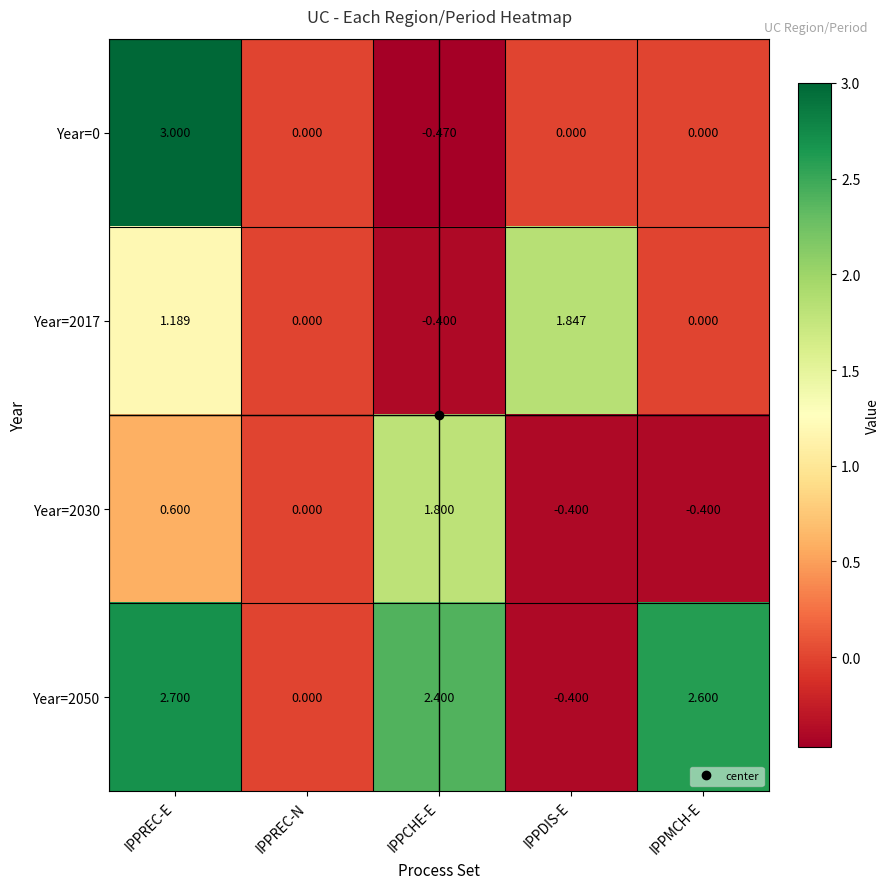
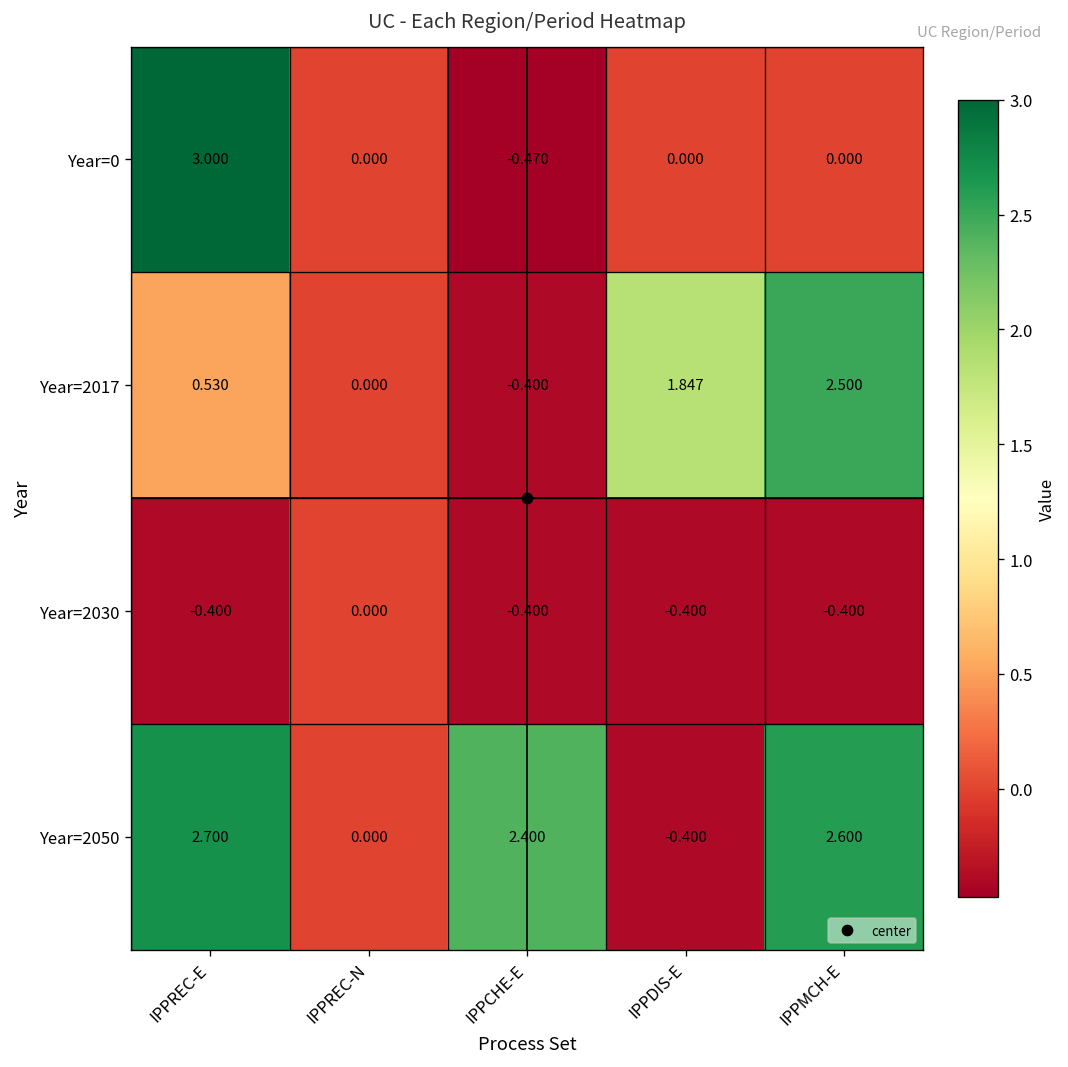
  {
    "Year=0": {
      "IPPREC-E": 3.000,
      "IPPREC-N": 0.000,
      "IPPCHE-E": -0.470,
      "IPPDIS-E": 0.000,
      "IPPMCH-E": 0.000
    },
    "Year=2017": {
-     "IPPREC-E": 1.189,
+     "IPPREC-E": 0.530,
      "IPPREC-N": 0.000,
      "IPPCHE-E": -0.400,
      "IPPDIS-E": 1.847,
-     "IPPMCH-E": 0.000
+     "IPPMCH-E": 2.500
    },
    "Year=2030": {
-     "IPPREC-E": 0.600,
+     "IPPREC-E": -0.400,
      "IPPREC-N": 0.000,
-     "IPPCHE-E": 1.800,
+     "IPPCHE-E": -0.400,
      "IPPDIS-E": -0.400,
      "IPPMCH-E": -0.400
    },
    "Year=2050": {
      "IPPREC-E": 2.700,
      "IPPREC-N": 0.000,
      "IPPCHE-E": 2.400,
      "IPPDIS-E": -0.400,
      "IPPMCH-E": 2.600
    }
  }
